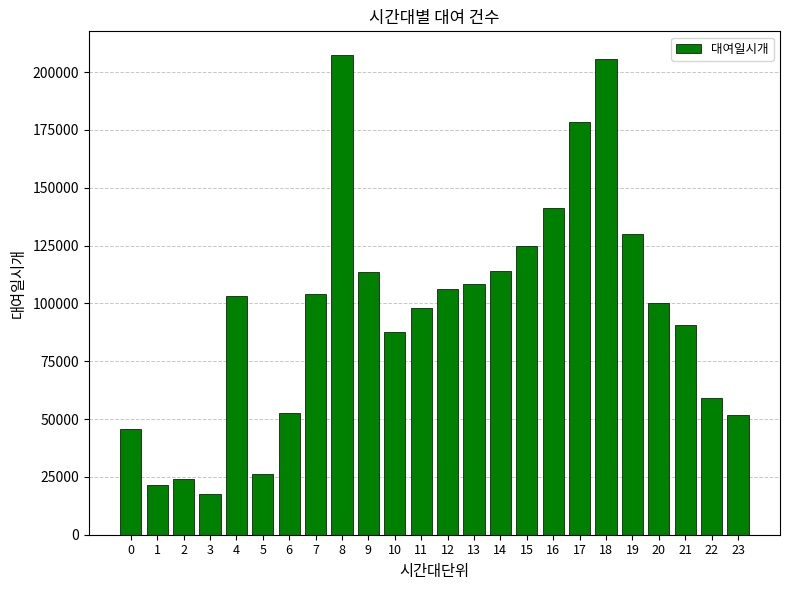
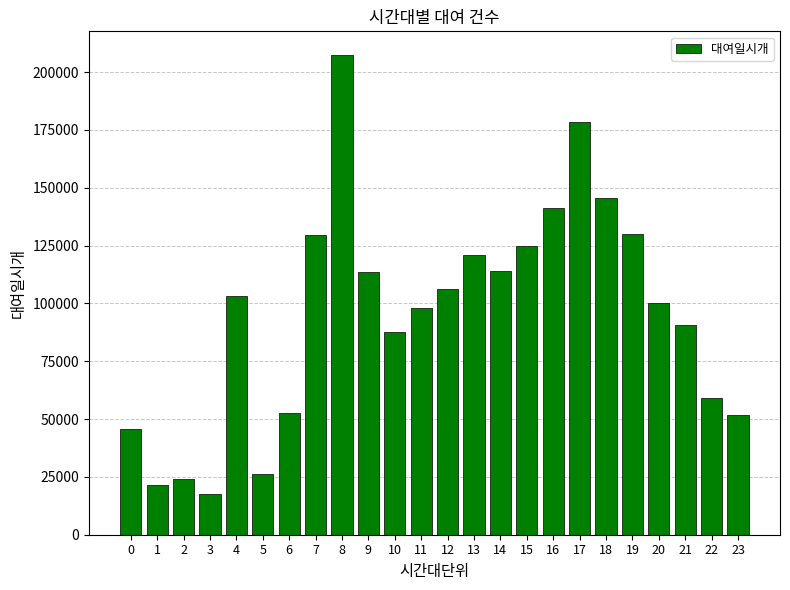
  {
    "0": 46000,
    "1": 22000,
    "2": 24000,
    "3": 17000,
    "4": 103000,
    "5": 26000,
    "6": 53000,
-   "7": 104000,
+   "7": 130000,
    "8": 207000,
    "9": 114000,
    "10": 88000,
    "11": 98000,
    "12": 106000,
-   "13": 108000,
+   "13": 121000,
    "14": 114000,
    "15": 125000,
    "16": 141000,
    "17": 179000,
-   "18": 206000,
+   "18": 145000,
    "19": 130000,
    "20": 100000,
    "21": 91000,
    "22": 59000,
    "23": 52000
  }
